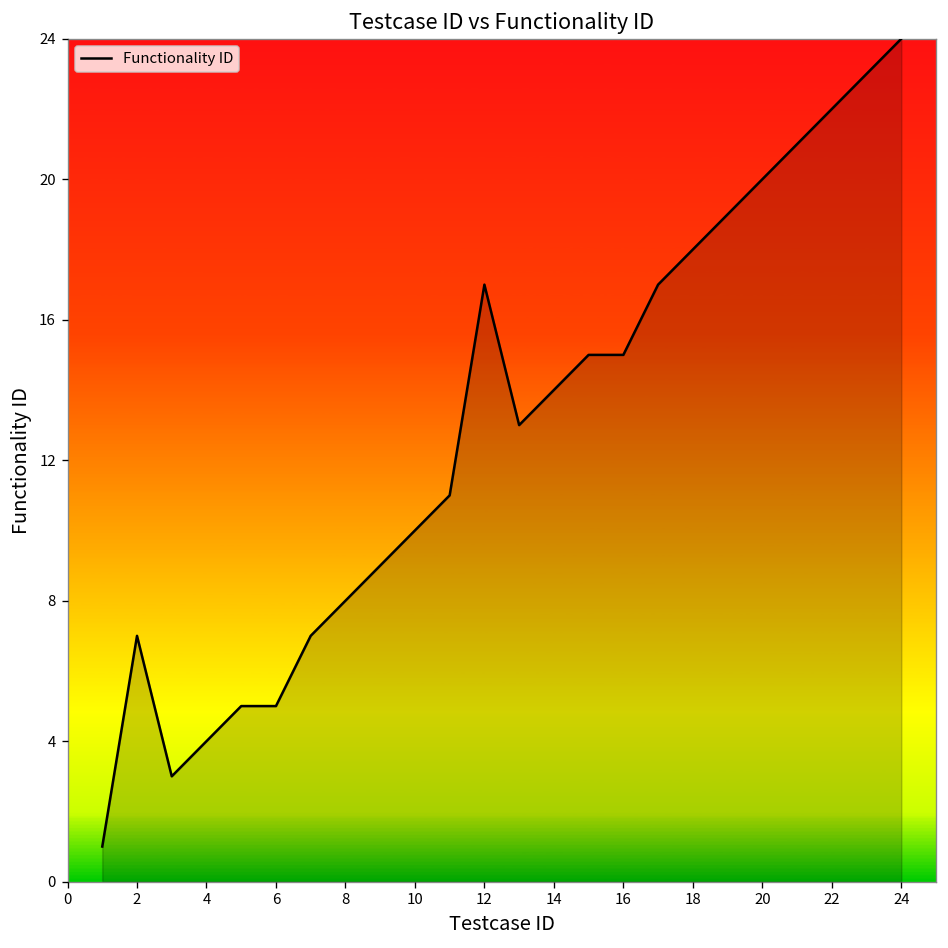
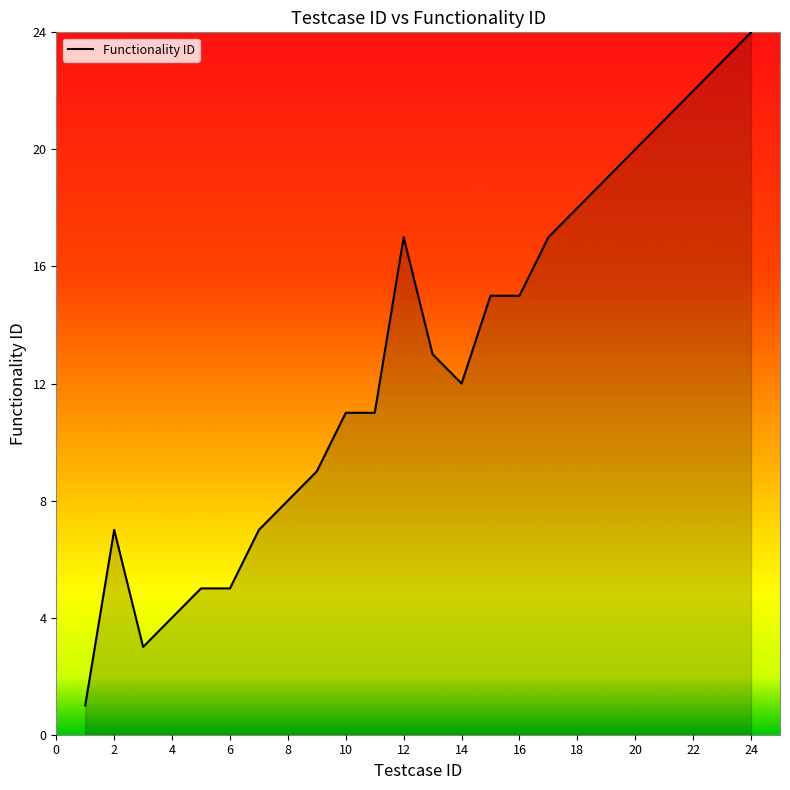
  {
    "2": 7,
    "4": 4,
    "6": 5,
    "8": 8,
-   "10": 10,
+   "10": 11,
    "12": 17,
-   "14": 14,
+   "14": 12,
    "16": 15,
    "18": 18,
    "20": 20,
    "22": 22,
    "24": 24
  }
